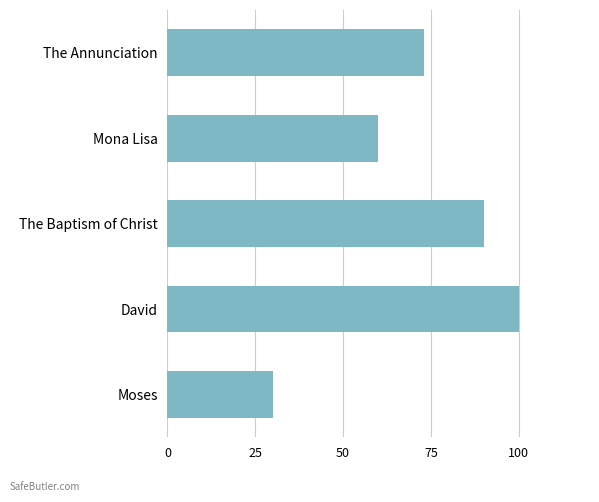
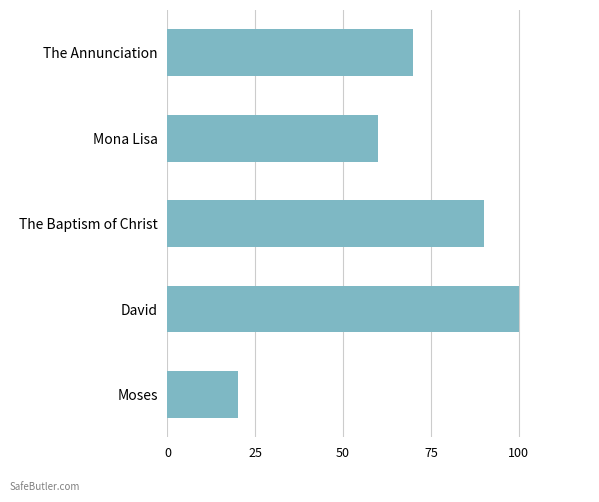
  {
-   "The Annunciation": 73,
+   "The Annunciation": 70,
    "Mona Lisa": 60,
    "The Baptism of Christ": 90,
    "David": 100,
-   "Moses": 30
+   "Moses": 20
  }
